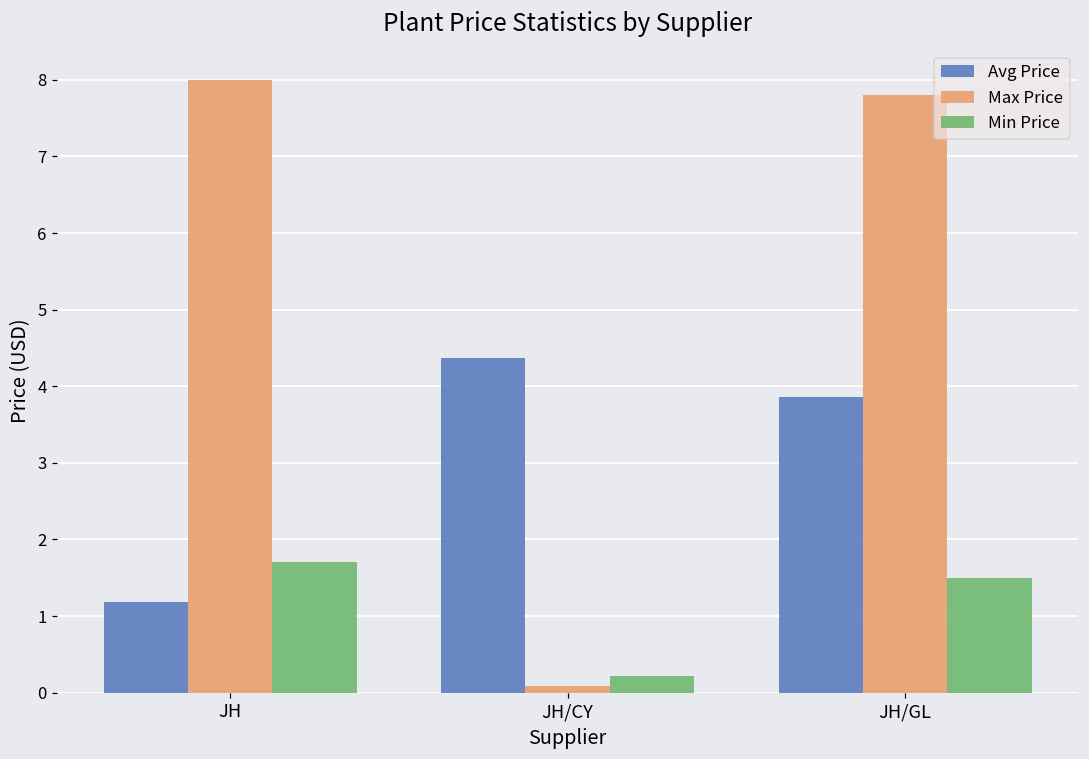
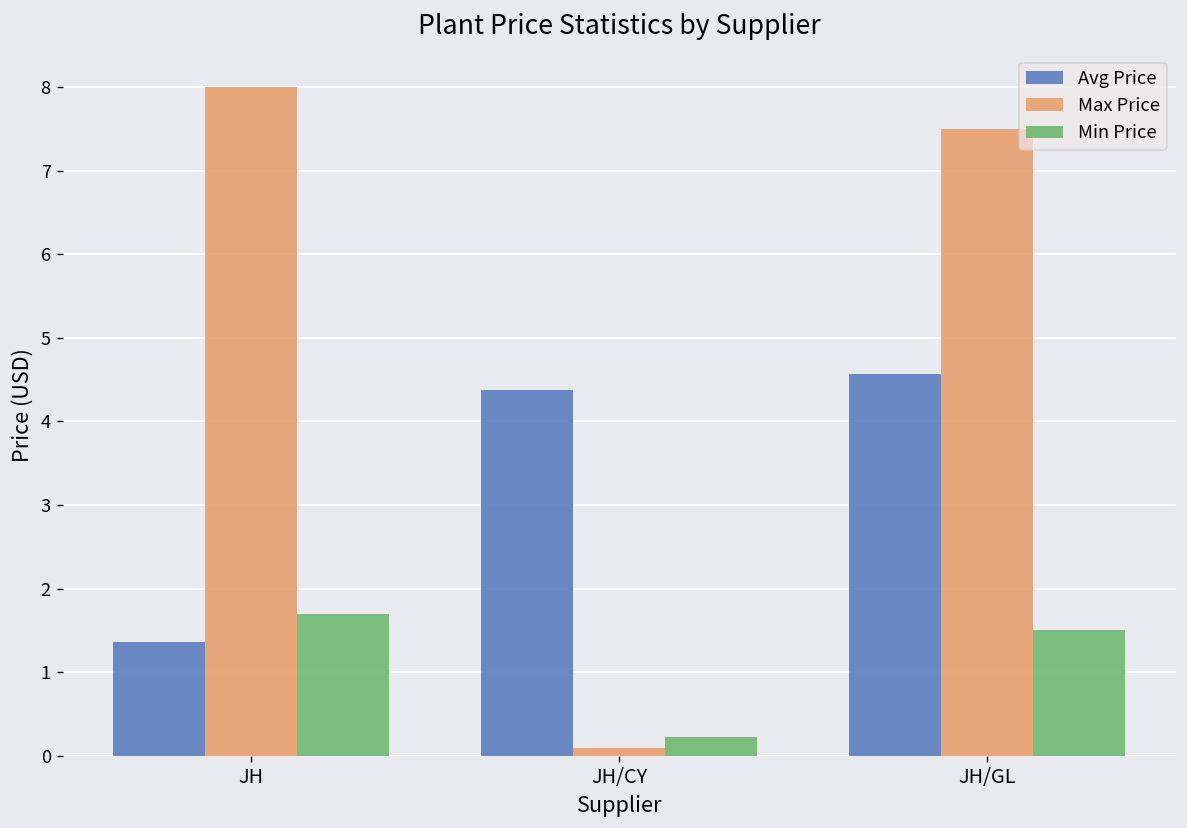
  {
    "Avg Price": {
-     "JH": 1.2,
+     "JH": 1.4,
      "JH/CY": 4.4,
-     "JH/GL": 3.9
+     "JH/GL": 4.6
    },
    "Max Price": {
      "JH": 8.0,
      "JH/CY": 0.1,
-     "JH/GL": 7.8
+     "JH/GL": 7.5
    },
    "Min Price": {
      "JH": 1.7,
      "JH/CY": 0.2,
      "JH/GL": 1.5
    }
  }
